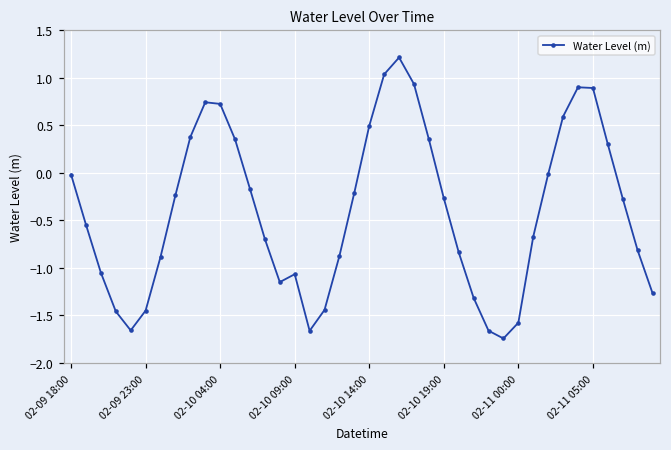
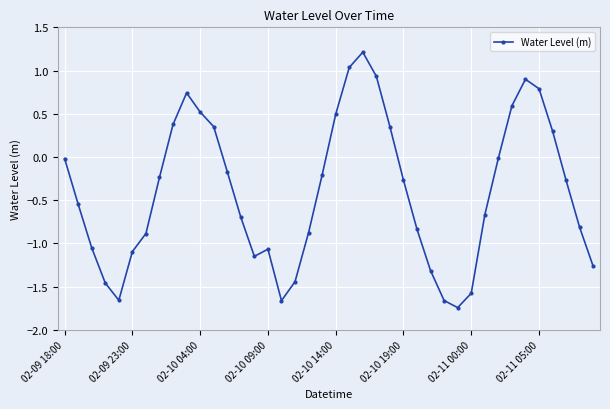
  {
    "02-09 18:00": 0.0,
-   "02-09 23:00": -1.5,
-   "02-10 04:00": 0.7,
+   "02-09 23:00": -1.1,
+   "02-10 04:00": 0.5,
    "02-10 09:00": -1.1,
    "02-10 14:00": 0.5,
    "02-10 19:00": -0.3,
    "02-11 00:00": -1.6,
-   "02-11 05:00": 0.9
+   "02-11 05:00": 0.8
  }
